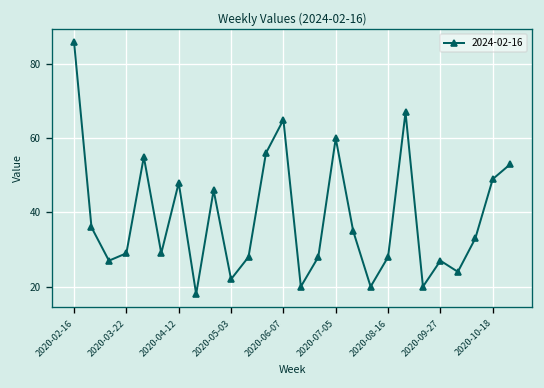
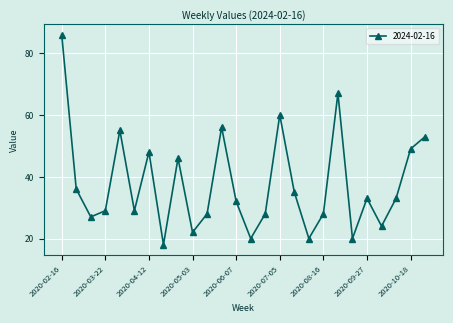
  {
    "2020-02-16": 86,
    "2020-03-22": 29,
    "2020-04-12": 48,
    "2020-05-03": 22,
-   "2020-06-07": 65,
+   "2020-06-07": 32,
    "2020-07-05": 60,
    "2020-08-16": 28,
-   "2020-09-27": 27,
+   "2020-09-27": 33,
    "2020-10-18": 49
  }
